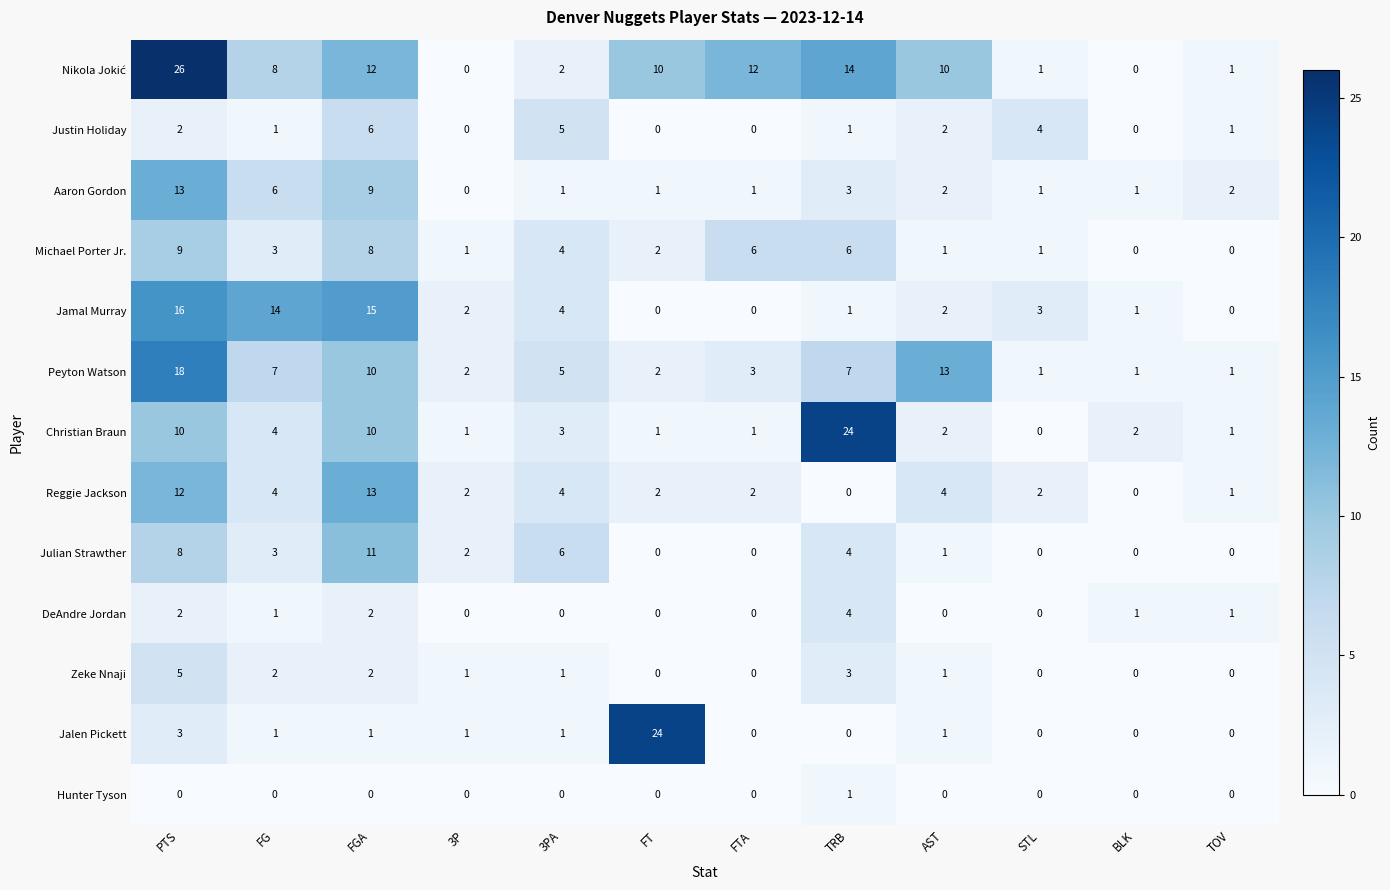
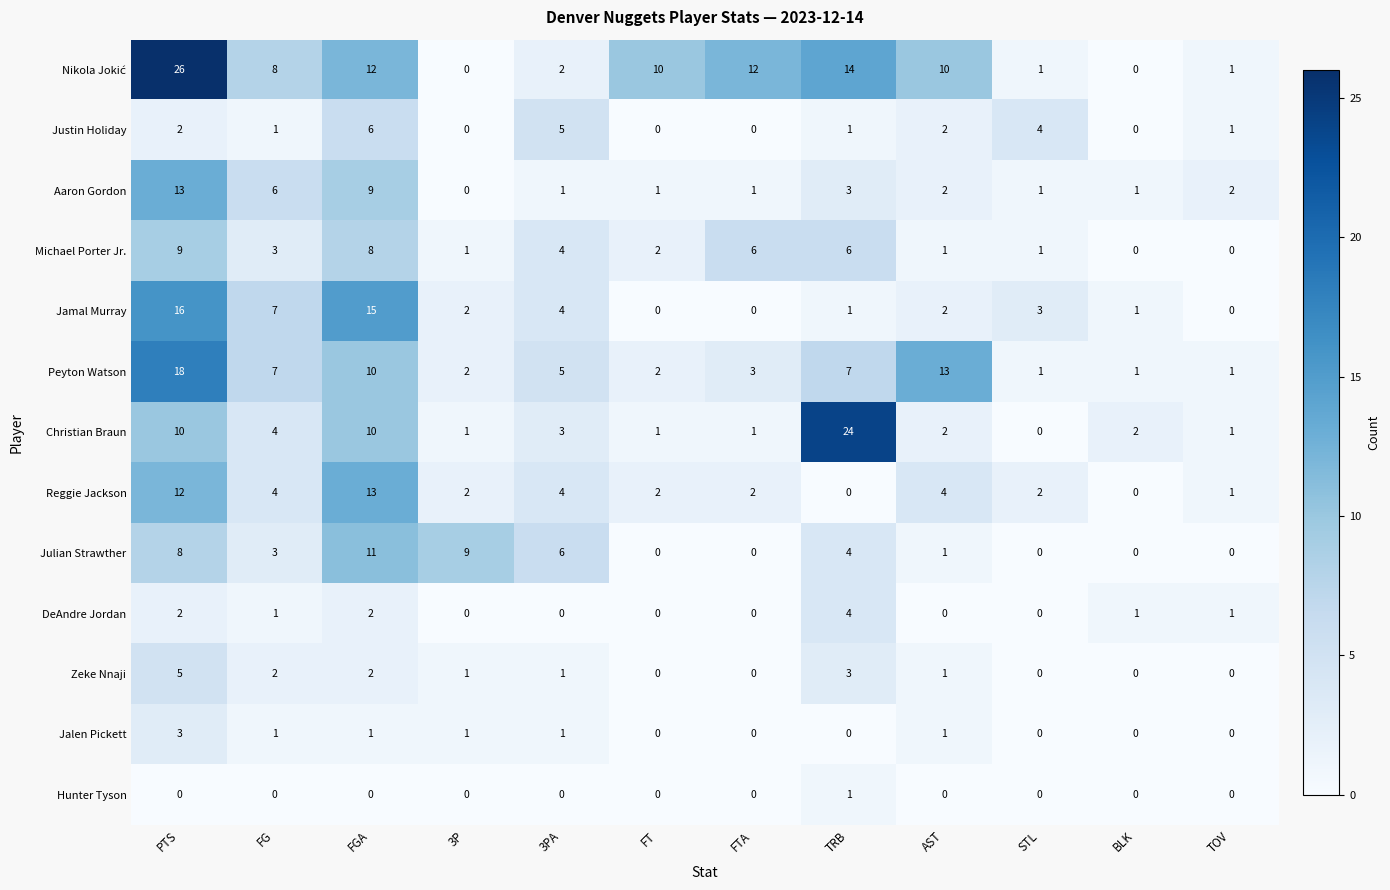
  {
    "Nikola Jokić": {
      "PTS": 26,
      "FG": 8,
      "FGA": 12,
      "3P": 0,
      "3PA": 2,
      "FT": 10,
      "FTA": 12,
      "TRB": 14,
      "AST": 10,
      "STL": 1,
      "BLK": 0,
      "TOV": 1
    },
    "Justin Holiday": {
      "PTS": 2,
      "FG": 1,
      "FGA": 6,
      "3P": 0,
      "3PA": 5,
      "FT": 0,
      "FTA": 0,
      "TRB": 1,
      "AST": 2,
      "STL": 4,
      "BLK": 0,
      "TOV": 1
    },
    "Aaron Gordon": {
      "PTS": 13,
      "FG": 6,
      "FGA": 9,
      "3P": 0,
      "3PA": 1,
      "FT": 1,
      "FTA": 1,
      "TRB": 3,
      "AST": 2,
      "STL": 1,
      "BLK": 1,
      "TOV": 2
    },
    "Michael Porter Jr.": {
      "PTS": 9,
      "FG": 3,
      "FGA": 8,
      "3P": 1,
      "3PA": 4,
      "FT": 2,
      "FTA": 6,
      "TRB": 6,
      "AST": 1,
      "STL": 1,
      "BLK": 0,
      "TOV": 0
    },
    "Jamal Murray": {
      "PTS": 16,
-     "FG": 14,
+     "FG": 7,
      "FGA": 15,
      "3P": 2,
      "3PA": 4,
      "FT": 0,
      "FTA": 0,
      "TRB": 1,
      "AST": 2,
      "STL": 3,
      "BLK": 1,
      "TOV": 0
    },
    "Peyton Watson": {
      "PTS": 18,
      "FG": 7,
      "FGA": 10,
      "3P": 2,
      "3PA": 5,
      "FT": 2,
      "FTA": 3,
      "TRB": 7,
      "AST": 13,
      "STL": 1,
      "BLK": 1,
      "TOV": 1
    },
    "Christian Braun": {
      "PTS": 10,
      "FG": 4,
      "FGA": 10,
      "3P": 1,
      "3PA": 3,
      "FT": 1,
      "FTA": 1,
      "TRB": 24,
      "AST": 2,
      "STL": 0,
      "BLK": 2,
      "TOV": 1
    },
    "Reggie Jackson": {
      "PTS": 12,
      "FG": 4,
      "FGA": 13,
      "3P": 2,
      "3PA": 4,
      "FT": 2,
      "FTA": 2,
      "TRB": 0,
      "AST": 4,
      "STL": 2,
      "BLK": 0,
      "TOV": 1
    },
    "Julian Strawther": {
      "PTS": 8,
      "FG": 3,
      "FGA": 11,
-     "3P": 2,
+     "3P": 9,
      "3PA": 6,
      "FT": 0,
      "FTA": 0,
      "TRB": 4,
      "AST": 1,
      "STL": 0,
      "BLK": 0,
      "TOV": 0
    },
    "DeAndre Jordan": {
      "PTS": 2,
      "FG": 1,
      "FGA": 2,
      "3P": 0,
      "3PA": 0,
      "FT": 0,
      "FTA": 0,
      "TRB": 4,
      "AST": 0,
      "STL": 0,
      "BLK": 1,
      "TOV": 1
    },
    "Zeke Nnaji": {
      "PTS": 5,
      "FG": 2,
      "FGA": 2,
      "3P": 1,
      "3PA": 1,
      "FT": 0,
      "FTA": 0,
      "TRB": 3,
      "AST": 1,
      "STL": 0,
      "BLK": 0,
      "TOV": 0
    },
    "Jalen Pickett": {
      "PTS": 3,
      "FG": 1,
      "FGA": 1,
      "3P": 1,
      "3PA": 1,
-     "FT": 24,
+     "FT": 0,
      "FTA": 0,
      "TRB": 0,
      "AST": 1,
      "STL": 0,
      "BLK": 0,
      "TOV": 0
    },
    "Hunter Tyson": {
      "PTS": 0,
      "FG": 0,
      "FGA": 0,
      "3P": 0,
      "3PA": 0,
      "FT": 0,
      "FTA": 0,
      "TRB": 1,
      "AST": 0,
      "STL": 0,
      "BLK": 0,
      "TOV": 0
    }
  }
